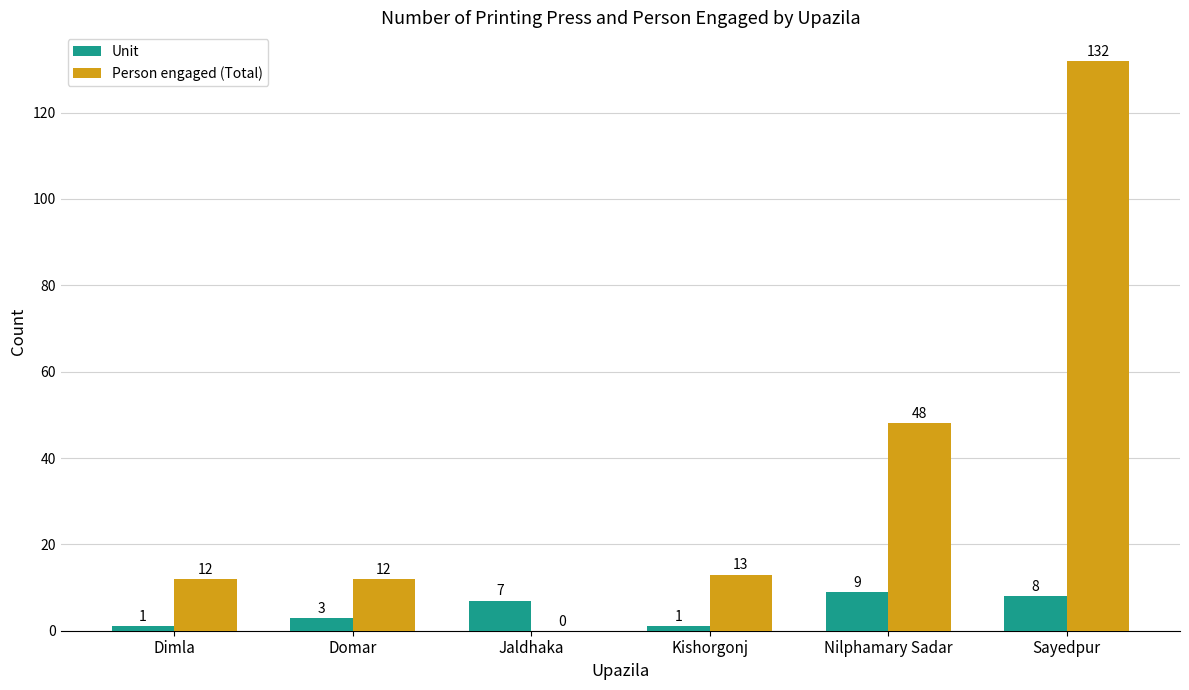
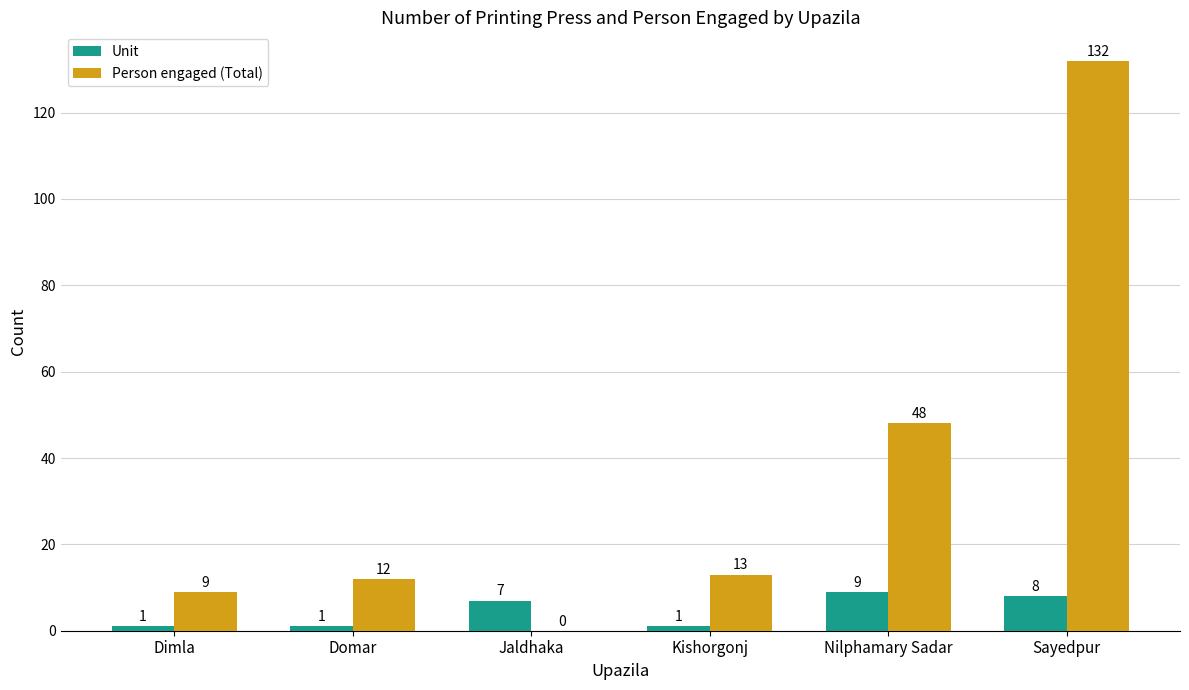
  {
    "Unit": {
      "Dimla": 1,
-     "Domar": 3,
+     "Domar": 1,
      "Jaldhaka": 7,
      "Kishorgonj": 1,
      "Nilphamary Sadar": 9,
      "Sayedpur": 8
    },
    "Person engaged (Total)": {
-     "Dimla": 12,
+     "Dimla": 9,
      "Domar": 12,
      "Jaldhaka": 0,
      "Kishorgonj": 13,
      "Nilphamary Sadar": 48,
      "Sayedpur": 132
    }
  }
